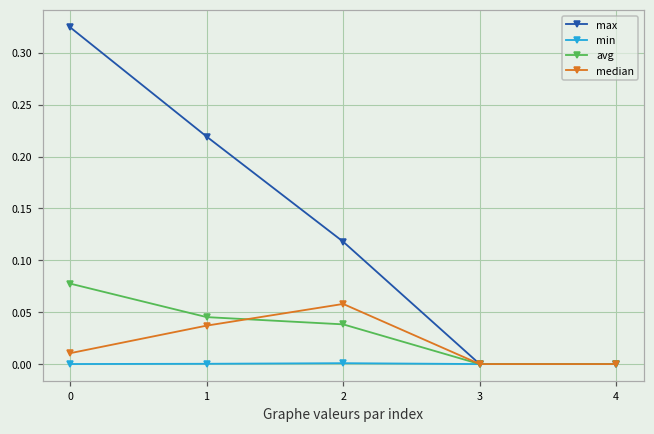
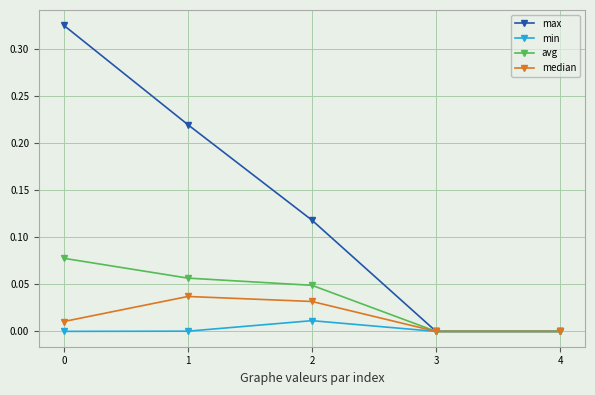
  {
    "max": {
      "0": 0.32,
      "1": 0.22,
      "2": 0.12
    },
    "min": {
      "0": 0.00,
      "1": 0.00,
-     "2": 0.00
+     "2": 0.01
    },
    "avg": {
      "0": 0.08,
-     "1": 0.05,
-     "2": 0.04
+     "1": 0.06,
+     "2": 0.05
    },
    "median": {
      "0": 0.01,
      "1": 0.04,
-     "2": 0.06
+     "2": 0.03
    }
  }
